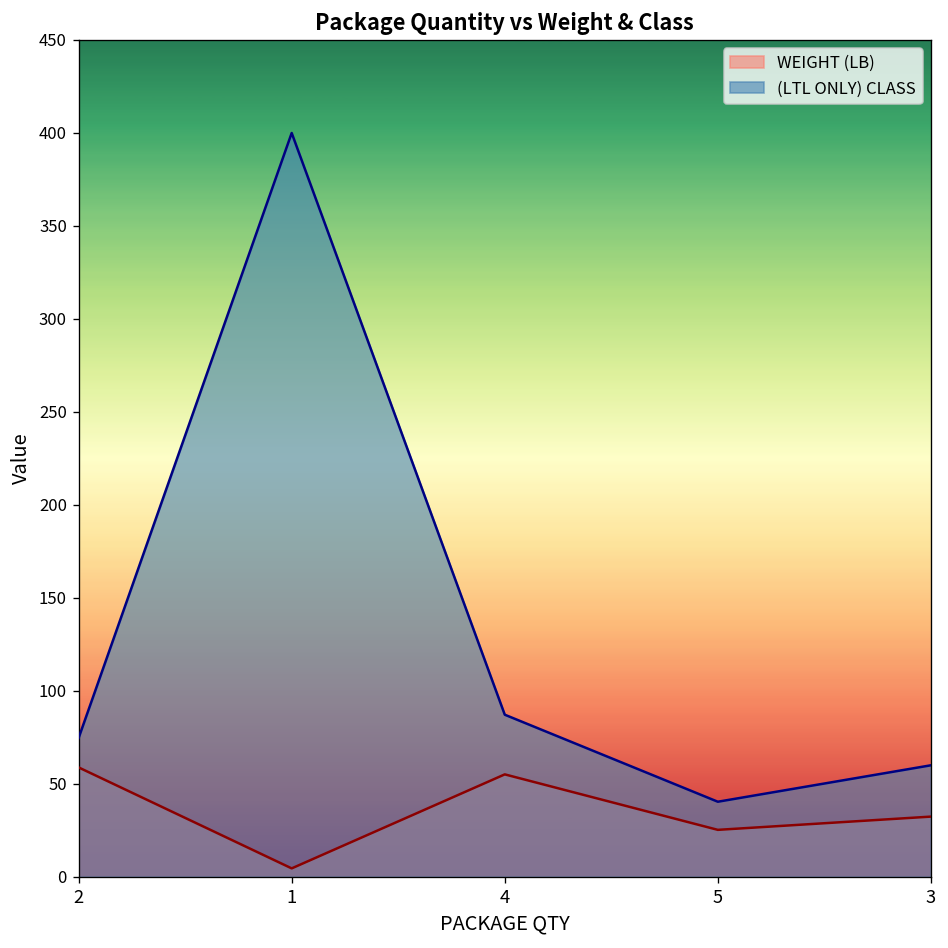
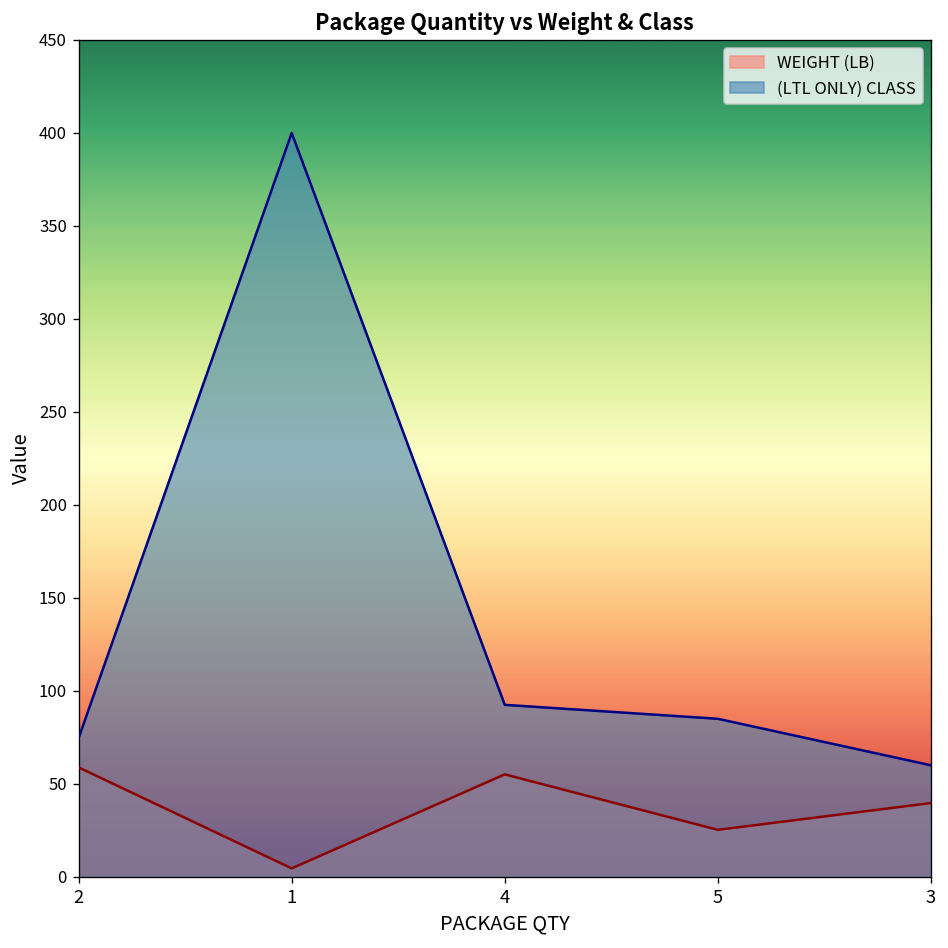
  {
    "WEIGHT (LB)": {
      "2": 59,
      "1": 5,
      "4": 55,
      "5": 25,
-     "3": 32
+     "3": 40
    },
    "(LTL ONLY) CLASS": {
      "2": 75,
      "1": 400,
-     "4": 87,
-     "5": 40,
+     "4": 93,
+     "5": 85,
      "3": 60
    }
  }
